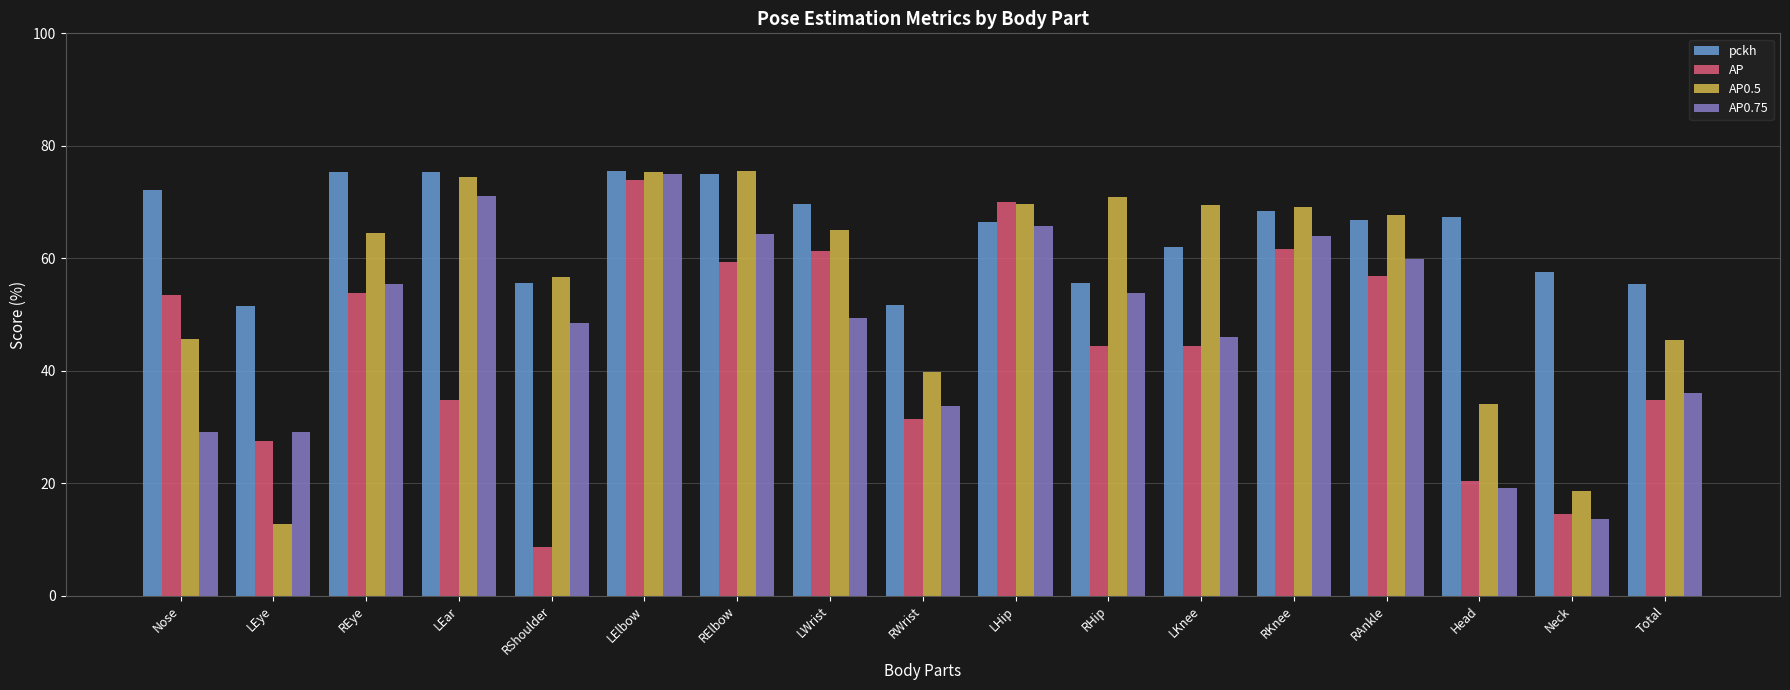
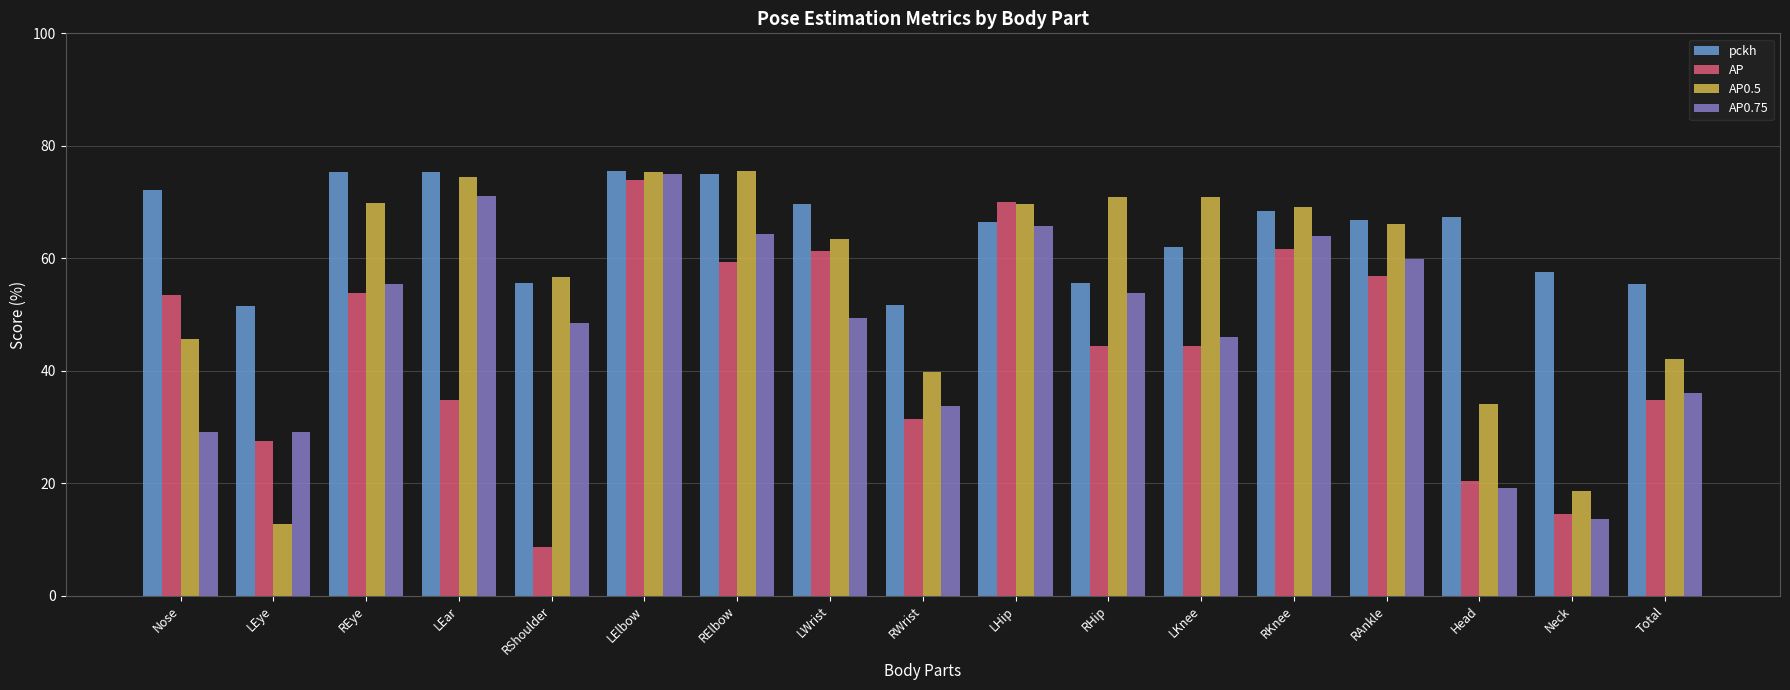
  {
    "AP": {
      "Nose": 53,
      "LEye": 28,
      "REye": 54,
      "LEar": 35,
      "RShoulder": 9,
      "LElbow": 74,
      "RElbow": 59,
      "LWrist": 61,
      "RWrist": 31,
      "LHip": 70,
      "RHip": 44,
      "LKnee": 44,
      "RKnee": 62,
      "RAnkle": 57,
      "Head": 20,
      "Neck": 15,
      "Total": 35
    },
    "AP0.5": {
      "Nose": 46,
      "LEye": 13,
-     "REye": 65,
+     "REye": 70,
      "LEar": 74,
      "RShoulder": 57,
      "LElbow": 75,
      "RElbow": 75,
-     "LWrist": 65,
+     "LWrist": 63,
      "RWrist": 40,
      "LHip": 70,
      "RHip": 71,
-     "LKnee": 69,
+     "LKnee": 71,
      "RKnee": 69,
-     "RAnkle": 68,
+     "RAnkle": 66,
      "Head": 34,
      "Neck": 19,
-     "Total": 45
+     "Total": 42
    }
  }
